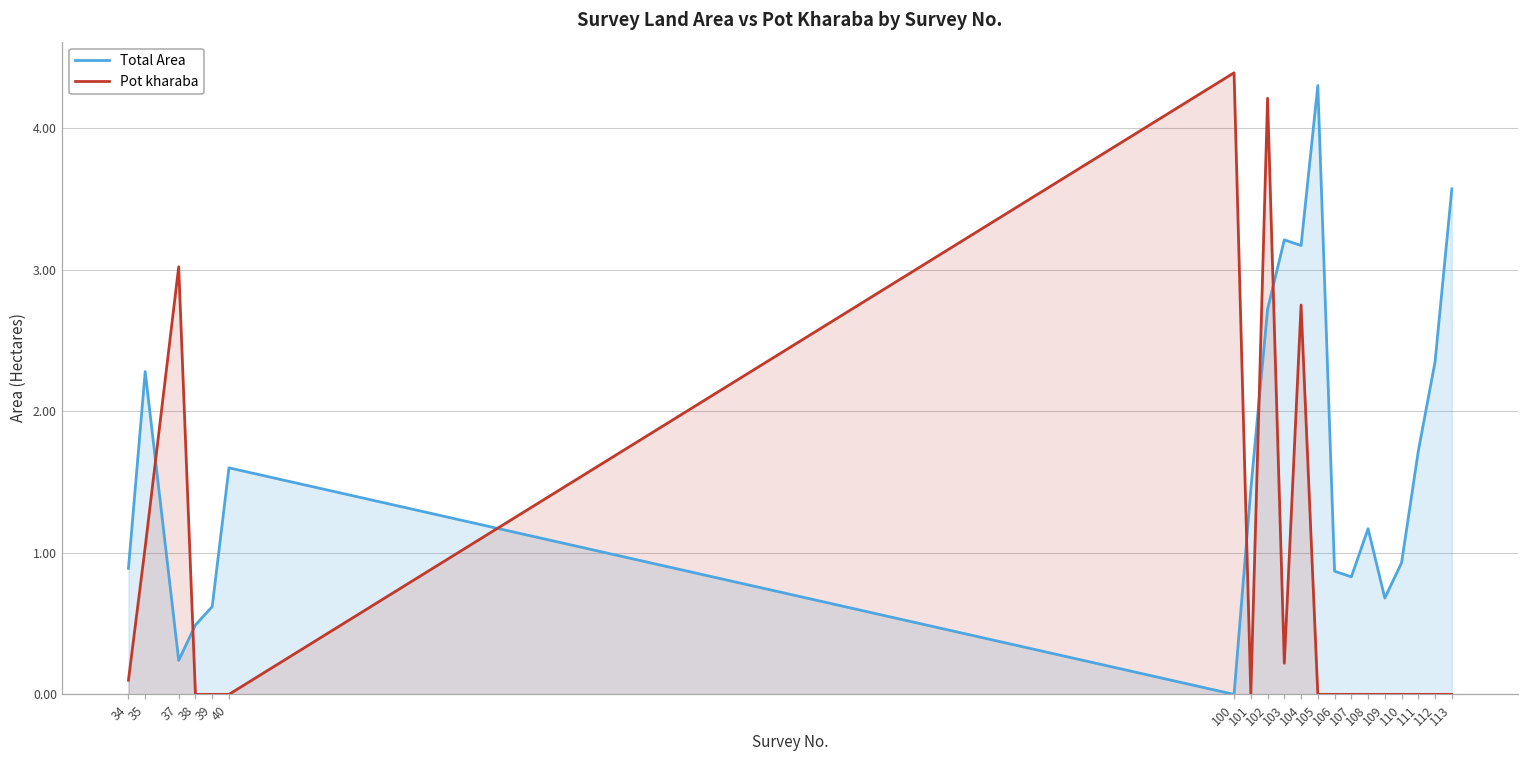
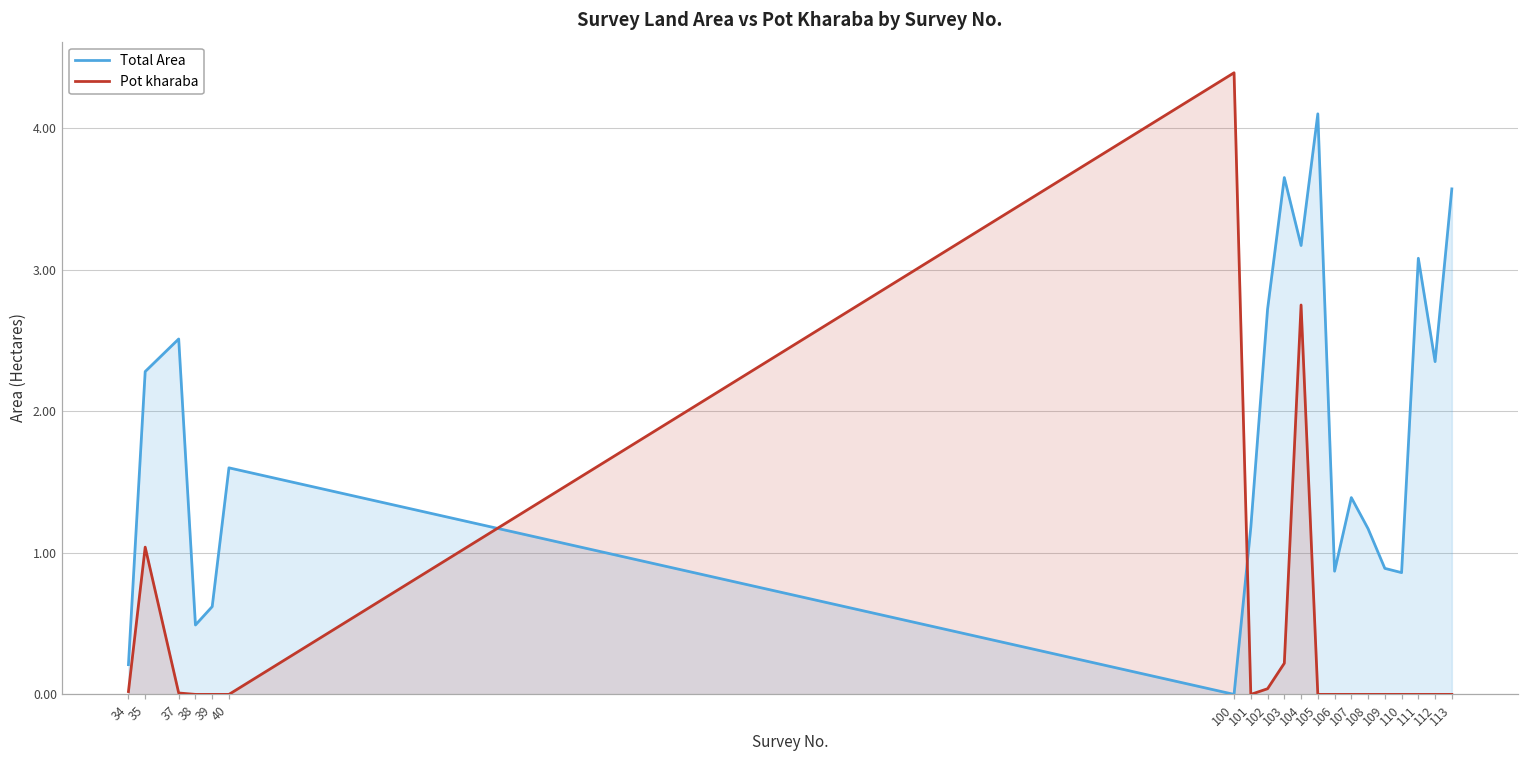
  {
    "Total Area": {
-     "34": 0.89,
+     "34": 0.21,
      "35": 2.28,
-     "37": 0.24,
+     "37": 2.51,
      "38": 0.49,
      "39": 0.62,
      "40": 1.60,
      "100": 0.00,
-     "101": 1.45,
+     "101": 1.18,
      "102": 2.72,
-     "103": 3.21,
+     "103": 3.65,
      "104": 3.17,
-     "105": 4.3,
+     "105": 4.1,
      "106": 0.87,
-     "107": 0.83,
+     "107": 1.39,
      "108": 1.17,
-     "109": 0.68,
-     "110": 0.93,
-     "111": 1.72,
+     "109": 0.89,
+     "110": 0.86,
+     "111": 3.08,
      "112": 2.35,
      "113": 3.57
    },
    "Pot kharaba": {
-     "34": 0.10,
+     "34": 0.02,
      "35": 1.04,
-     "37": 3.02,
+     "37": 0.01,
      "38": 0.00,
      "39": 0.00,
      "40": 0.00,
      "100": 4.39,
      "101": 0.00,
-     "102": 4.21,
+     "102": 0.04,
      "103": 0.22,
      "104": 2.75,
      "105": 0.00,
      "106": 0.00,
      "107": 0.00,
      "108": 0.00,
      "109": 0.00,
      "110": 0.00,
      "111": 0.00,
      "112": 0.00,
      "113": 0.00
    }
  }
